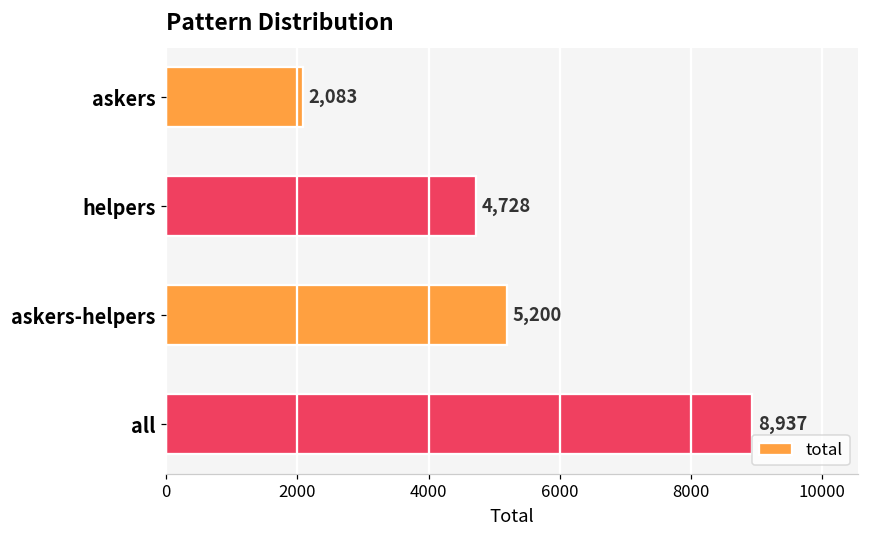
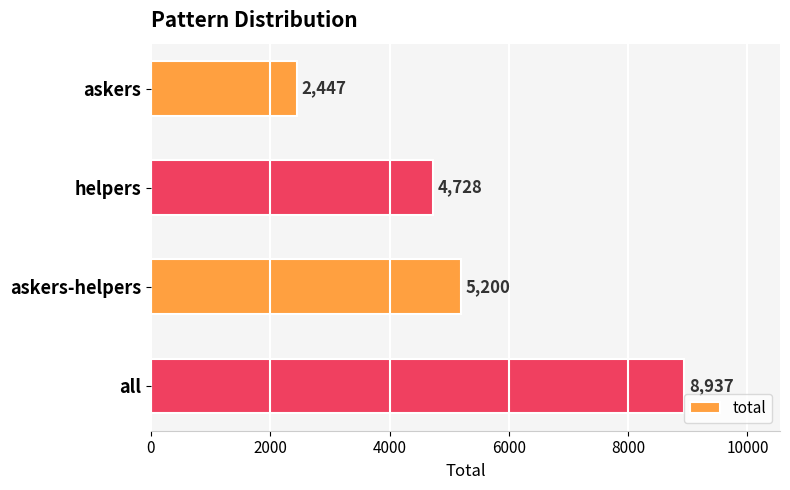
  {
-   "askers": "2,083",
+   "askers": "2,447",
    "helpers": "4,728",
    "askers-helpers": "5,200"
  }
